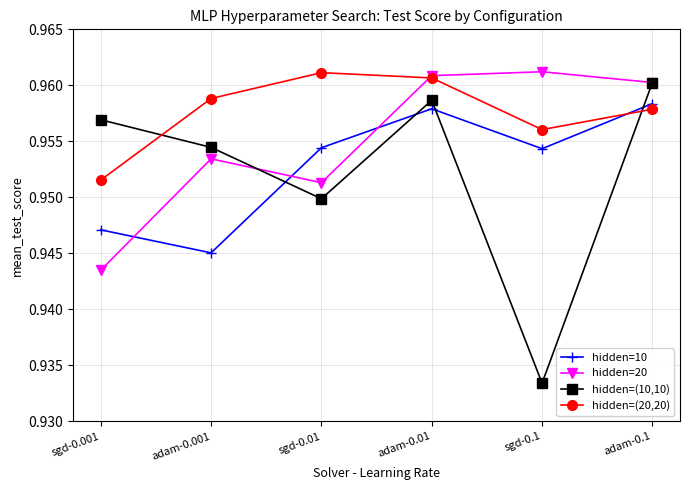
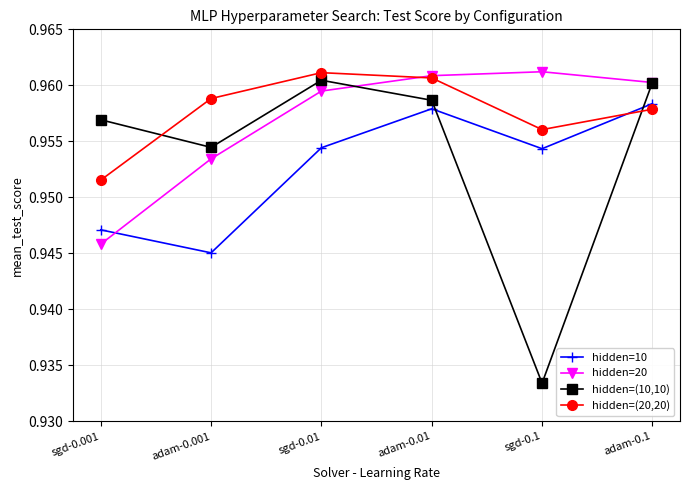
  {
    "hidden=10": {
      "sgd-0.001": 0.9471,
      "adam-0.001": 0.9450,
      "sgd-0.01": 0.9544,
      "adam-0.01": 0.9579,
      "sgd-0.1": 0.9543,
      "adam-0.1": 0.9584
    },
    "hidden=20": {
-     "sgd-0.001": 0.9435,
+     "sgd-0.001": 0.9458,
      "adam-0.001": 0.9534,
-     "sgd-0.01": 0.9513,
+     "sgd-0.01": 0.9595,
      "sgd-0.1": 0.9612
    },
    "hidden=(10,10)": {
      "sgd-0.001": 0.9569,
      "adam-0.001": 0.9545,
-     "sgd-0.01": 0.9499,
+     "sgd-0.01": 0.9605,
      "adam-0.01": 0.9587,
      "sgd-0.1": 0.9334
    },
    "hidden=(20,20)": {
      "sgd-0.001": 0.9515,
      "adam-0.001": 0.9588,
      "sgd-0.01": 0.9611,
      "sgd-0.1": 0.9560,
      "adam-0.1": 0.9579
    }
  }
